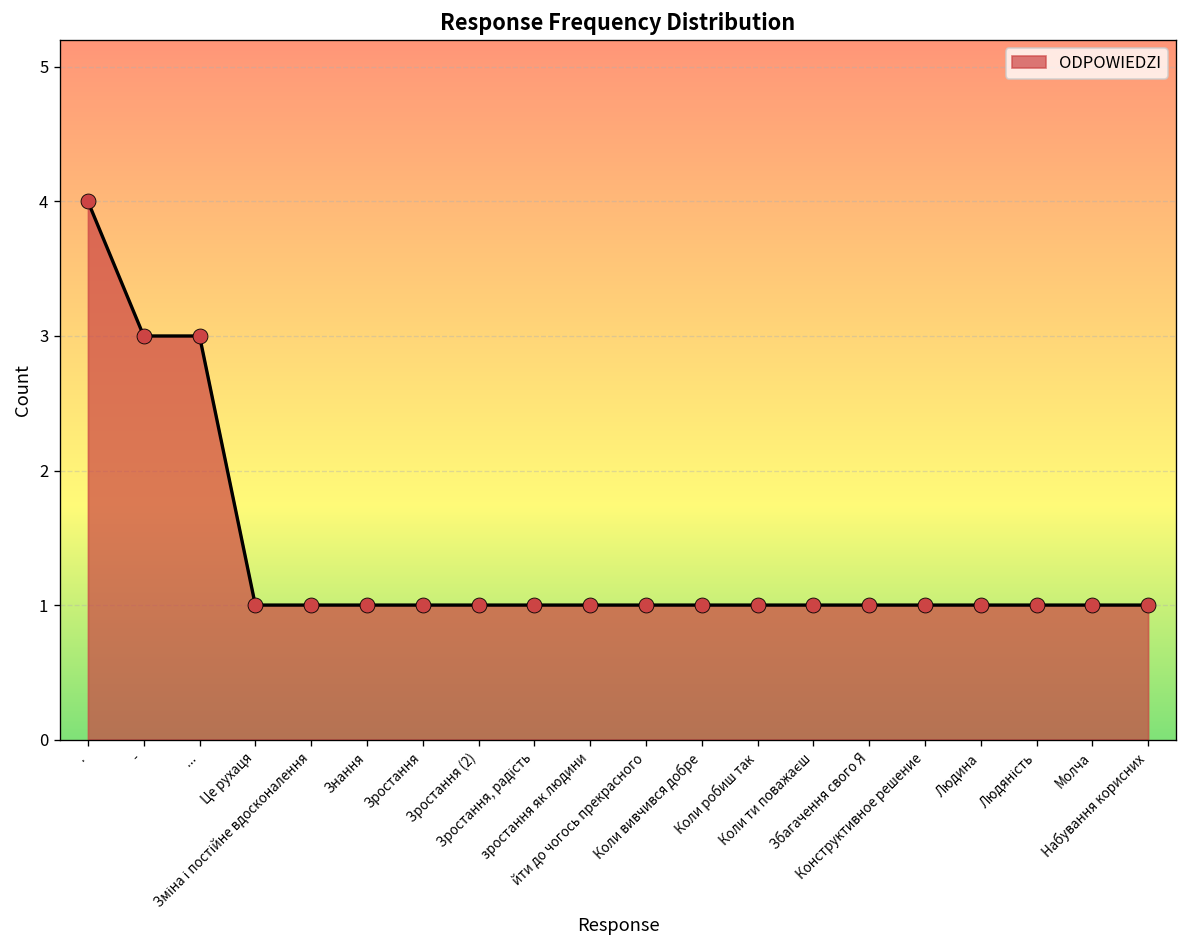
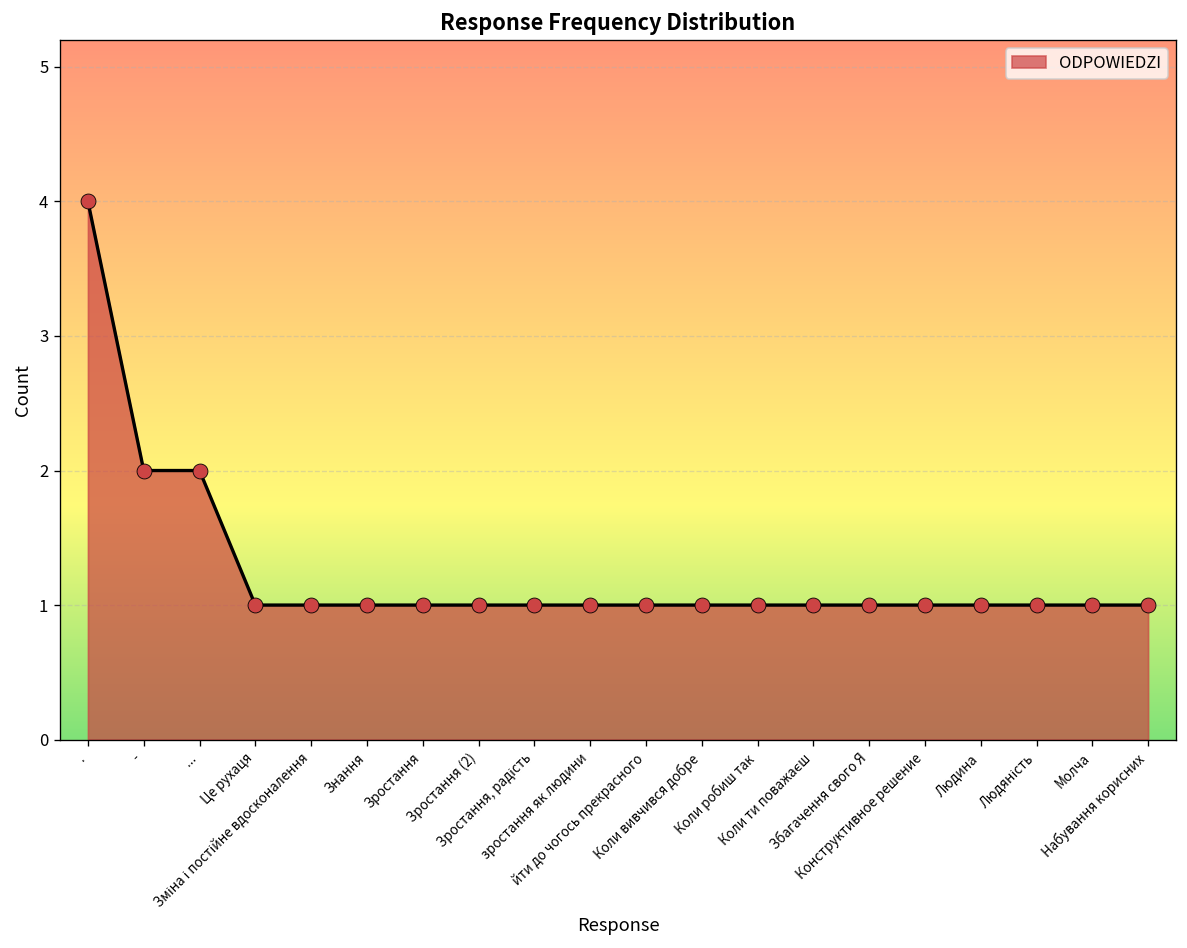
  {
    ".": 4,
-   "-": 3,
-   "...": 3,
+   "-": 2,
+   "...": 2,
    "Це рухаця": 1,
    "Зміна і постійне вдосконалення": 1,
    "Знання": 1,
    "Зростання": 1,
    "Зростання (2)": 1,
    "Зростання, радість": 1,
    "зростання як людини": 1,
    "йти до чогось прекрасного": 1,
    "Коли вивчився добре": 1,
    "Коли робиш так": 1,
    "Коли ти поважаєш": 1,
    "Збагачення свого Я": 1,
    "Конструктивное решение": 1,
    "Людина": 1,
    "Людяність": 1,
    "Молча": 1,
    "Набування корисних": 1
  }
